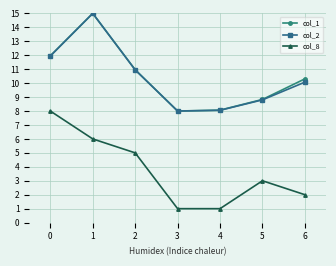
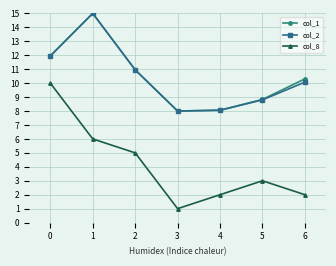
  {
    "col_8": {
-     "0": 8,
+     "0": 10,
      "1": 6,
      "2": 5,
      "3": 1,
-     "4": 1,
+     "4": 2,
      "5": 3,
      "6": 2
    }
  }
